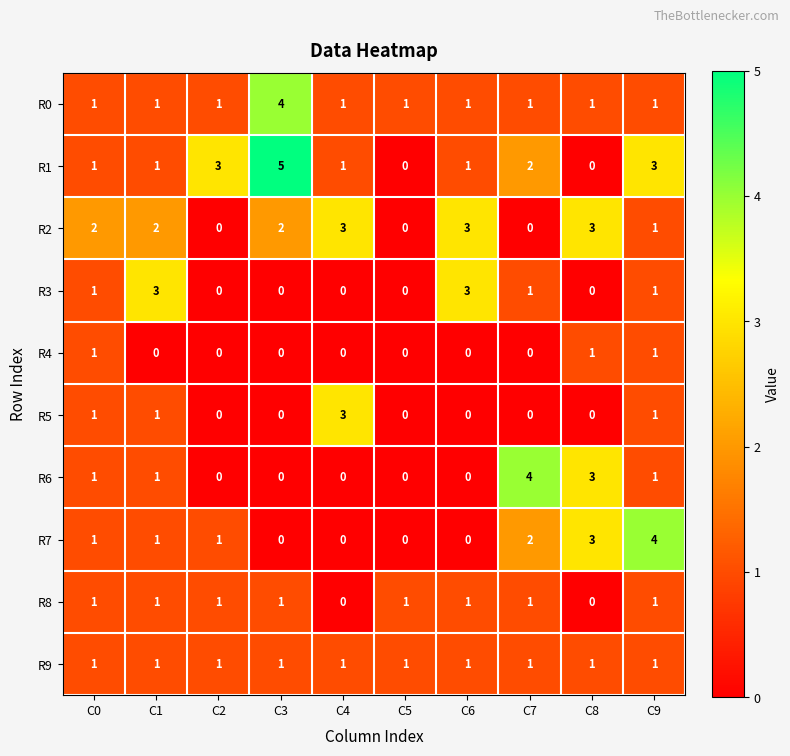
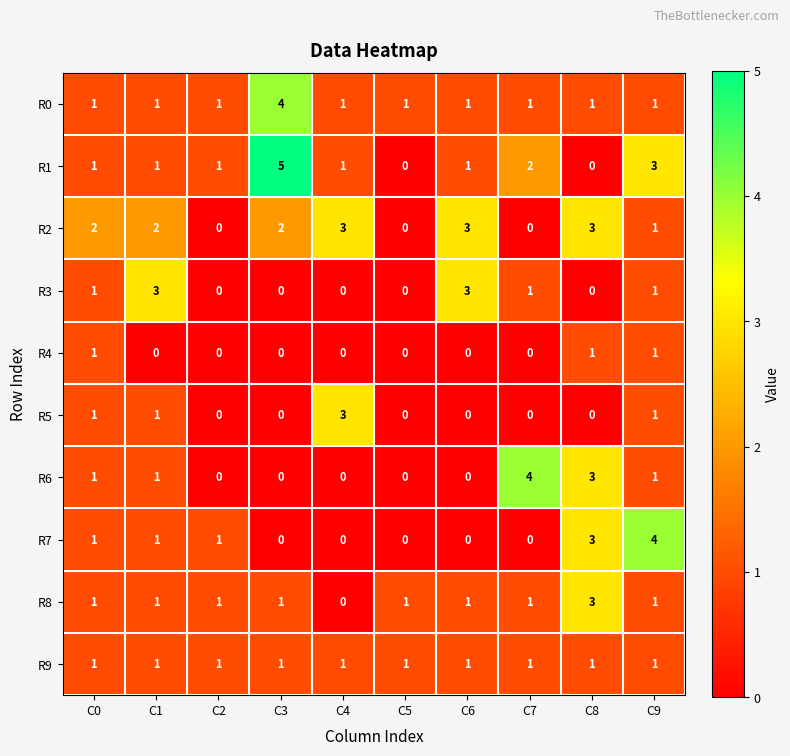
  {
    "R0": {
      "C0": 1,
      "C1": 1,
      "C2": 1,
      "C3": 4,
      "C4": 1,
      "C5": 1,
      "C6": 1,
      "C7": 1,
      "C8": 1,
      "C9": 1
    },
    "R1": {
      "C0": 1,
      "C1": 1,
-     "C2": 3,
+     "C2": 1,
      "C3": 5,
      "C4": 1,
      "C5": 0,
      "C6": 1,
      "C7": 2,
      "C8": 0,
      "C9": 3
    },
    "R2": {
      "C0": 2,
      "C1": 2,
      "C2": 0,
      "C3": 2,
      "C4": 3,
      "C5": 0,
      "C6": 3,
      "C7": 0,
      "C8": 3,
      "C9": 1
    },
    "R3": {
      "C0": 1,
      "C1": 3,
      "C2": 0,
      "C3": 0,
      "C4": 0,
      "C5": 0,
      "C6": 3,
      "C7": 1,
      "C8": 0,
      "C9": 1
    },
    "R4": {
      "C0": 1,
      "C1": 0,
      "C2": 0,
      "C3": 0,
      "C4": 0,
      "C5": 0,
      "C6": 0,
      "C7": 0,
      "C8": 1,
      "C9": 1
    },
    "R5": {
      "C0": 1,
      "C1": 1,
      "C2": 0,
      "C3": 0,
      "C4": 3,
      "C5": 0,
      "C6": 0,
      "C7": 0,
      "C8": 0,
      "C9": 1
    },
    "R6": {
      "C0": 1,
      "C1": 1,
      "C2": 0,
      "C3": 0,
      "C4": 0,
      "C5": 0,
      "C6": 0,
      "C7": 4,
      "C8": 3,
      "C9": 1
    },
    "R7": {
      "C0": 1,
      "C1": 1,
      "C2": 1,
      "C3": 0,
      "C4": 0,
      "C5": 0,
      "C6": 0,
-     "C7": 2,
+     "C7": 0,
      "C8": 3,
      "C9": 4
    },
    "R8": {
      "C0": 1,
      "C1": 1,
      "C2": 1,
      "C3": 1,
      "C4": 0,
      "C5": 1,
      "C6": 1,
      "C7": 1,
-     "C8": 0,
+     "C8": 3,
      "C9": 1
    },
    "R9": {
      "C0": 1,
      "C1": 1,
      "C2": 1,
      "C3": 1,
      "C4": 1,
      "C5": 1,
      "C6": 1,
      "C7": 1,
      "C8": 1,
      "C9": 1
    }
  }
